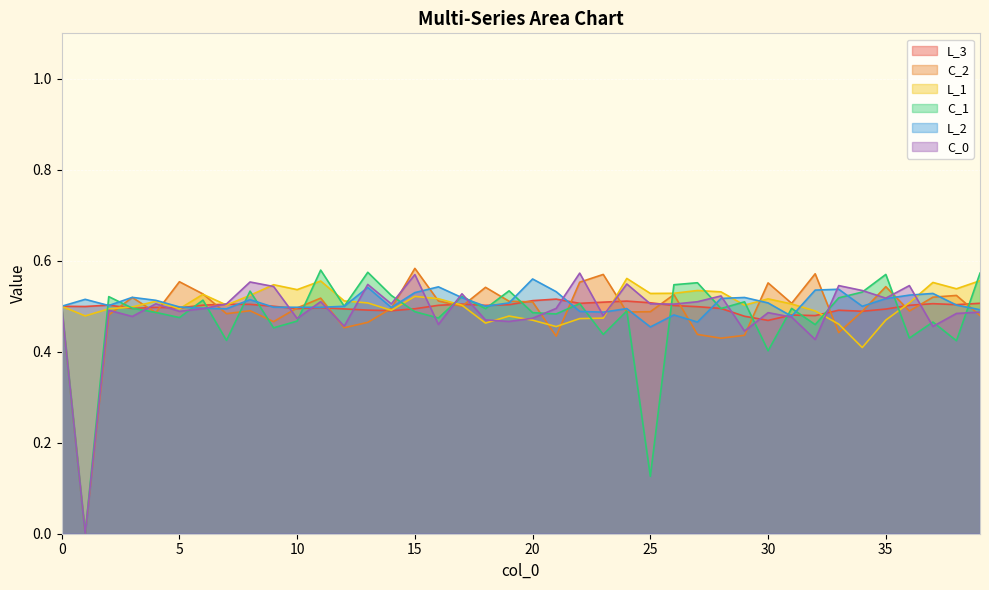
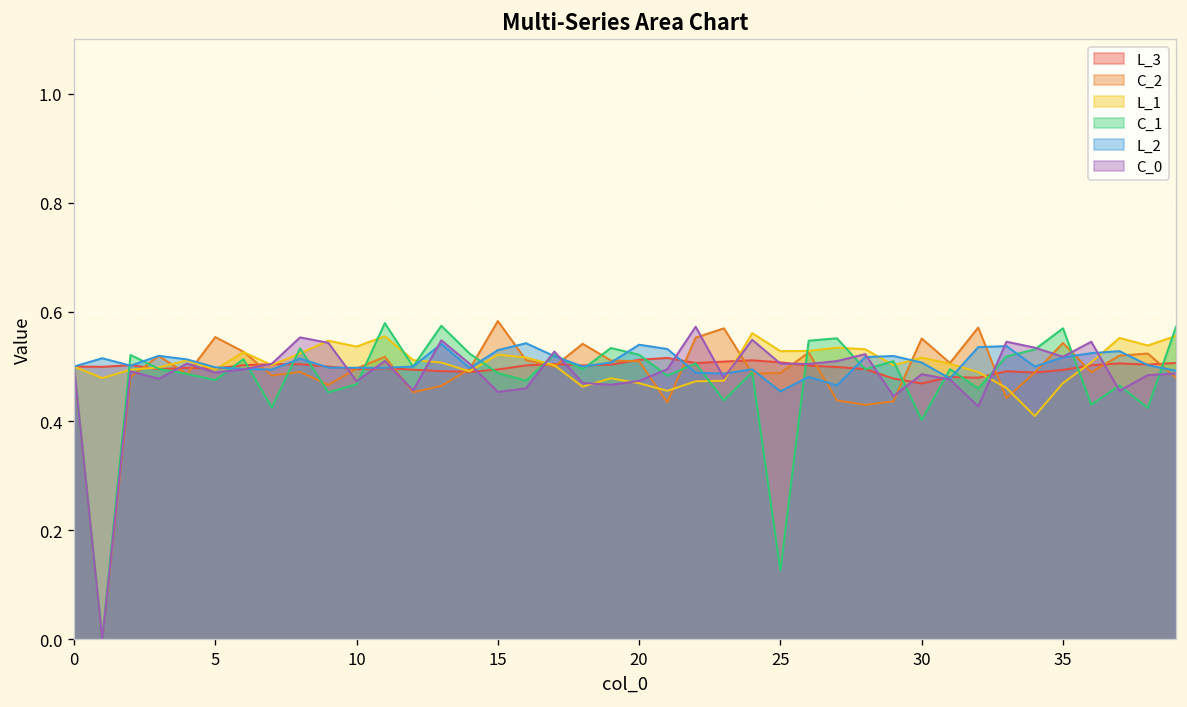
  {
    "C_1": {
      "5": 0.48,
      "10": 0.47,
      "15": 0.49,
-     "20": 0.49,
+     "20": 0.52,
      "25": 0.13,
      "30": 0.40,
      "35": 0.57
    },
    "L_2": {
      "15": 0.53,
-     "20": 0.56,
+     "20": 0.54,
      "25": 0.45,
      "30": 0.51
    },
    "C_0": {
      "10": 0.47,
-     "15": 0.57,
+     "15": 0.45,
      "30": 0.49
    }
  }
